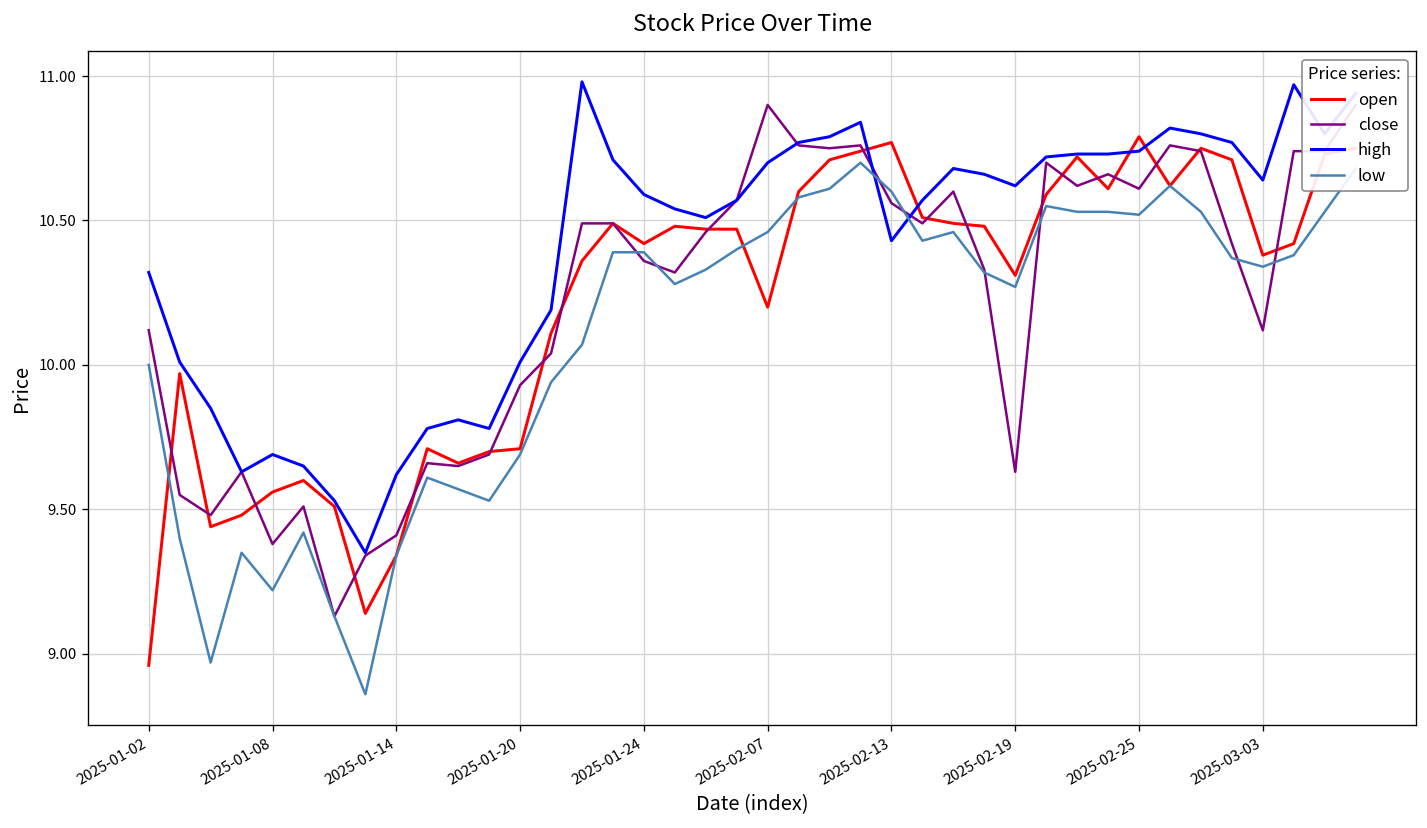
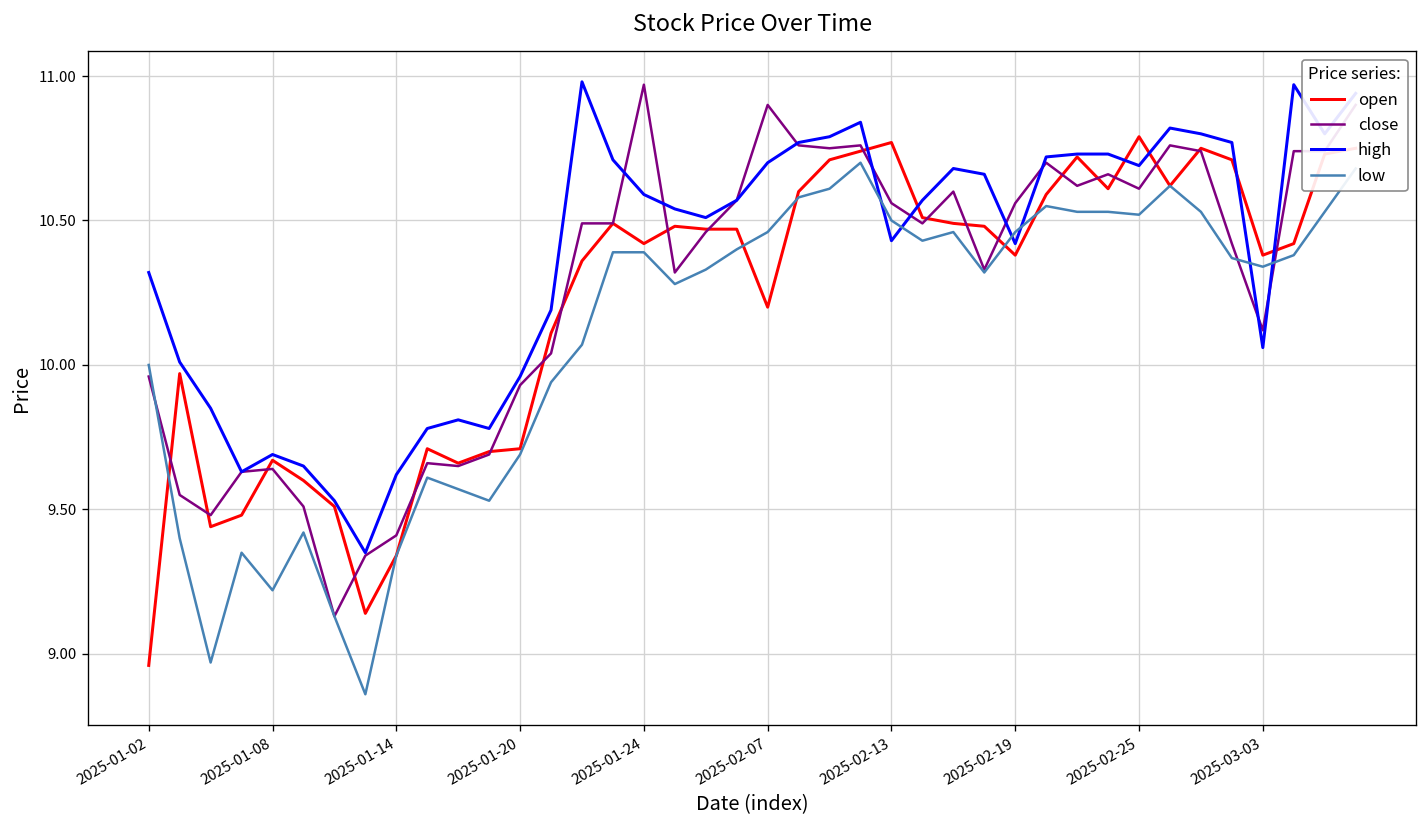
  {
    "open": {
      "2025-01-02": 8.96,
-     "2025-01-08": 9.56,
+     "2025-01-08": 9.67,
      "2025-01-20": 9.71,
      "2025-01-24": 10.42,
      "2025-02-07": 10.20,
      "2025-02-13": 10.77,
-     "2025-02-19": 10.31,
+     "2025-02-19": 10.38,
      "2025-02-25": 10.79,
      "2025-03-03": 10.38
    },
    "close": {
-     "2025-01-02": 10.12,
-     "2025-01-08": 9.38,
+     "2025-01-02": 9.96,
+     "2025-01-08": 9.64,
      "2025-01-14": 9.41,
      "2025-01-20": 9.93,
-     "2025-01-24": 10.36,
+     "2025-01-24": 10.97,
      "2025-02-07": 10.90,
      "2025-02-13": 10.56,
-     "2025-02-19": 9.63,
+     "2025-02-19": 10.56,
      "2025-02-25": 10.61,
      "2025-03-03": 10.12
    },
    "high": {
      "2025-01-02": 10.32,
      "2025-01-08": 9.69,
      "2025-01-14": 9.62,
-     "2025-01-20": 10.01,
+     "2025-01-20": 9.96,
      "2025-01-24": 10.59,
      "2025-02-07": 10.70,
      "2025-02-13": 10.43,
-     "2025-02-19": 10.62,
-     "2025-02-25": 10.74,
-     "2025-03-03": 10.64
+     "2025-02-19": 10.42,
+     "2025-02-25": 10.69,
+     "2025-03-03": 10.06
    },
    "low": {
      "2025-01-02": 10.00,
      "2025-01-08": 9.22,
      "2025-01-20": 9.69,
      "2025-01-24": 10.39,
      "2025-02-07": 10.46,
-     "2025-02-13": 10.6,
-     "2025-02-19": 10.27,
+     "2025-02-13": 10.5,
+     "2025-02-19": 10.46,
      "2025-02-25": 10.52,
      "2025-03-03": 10.34
    }
  }
